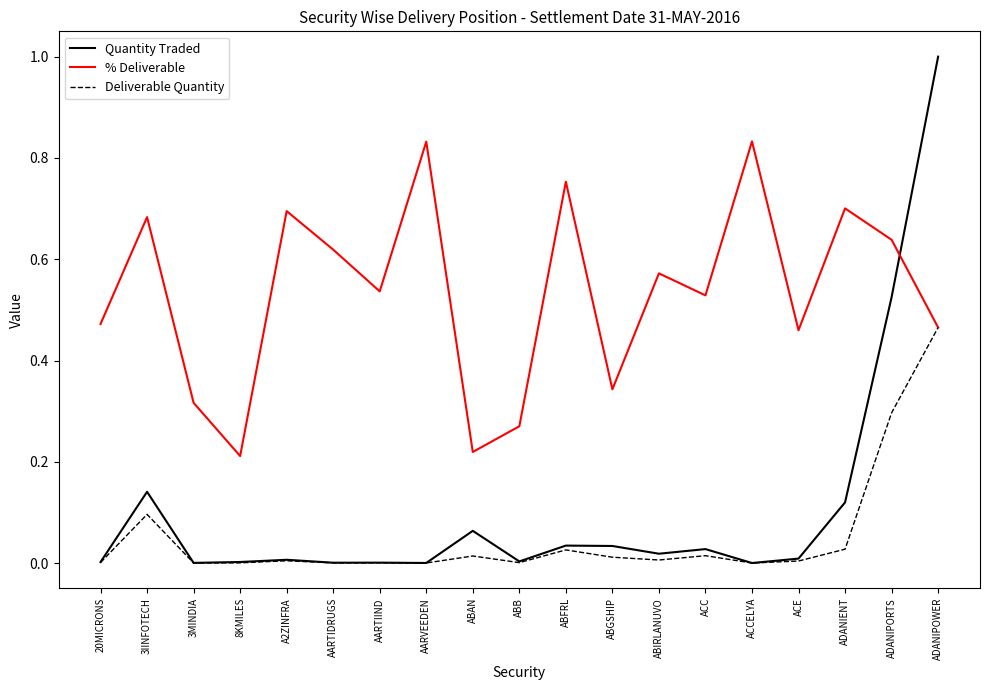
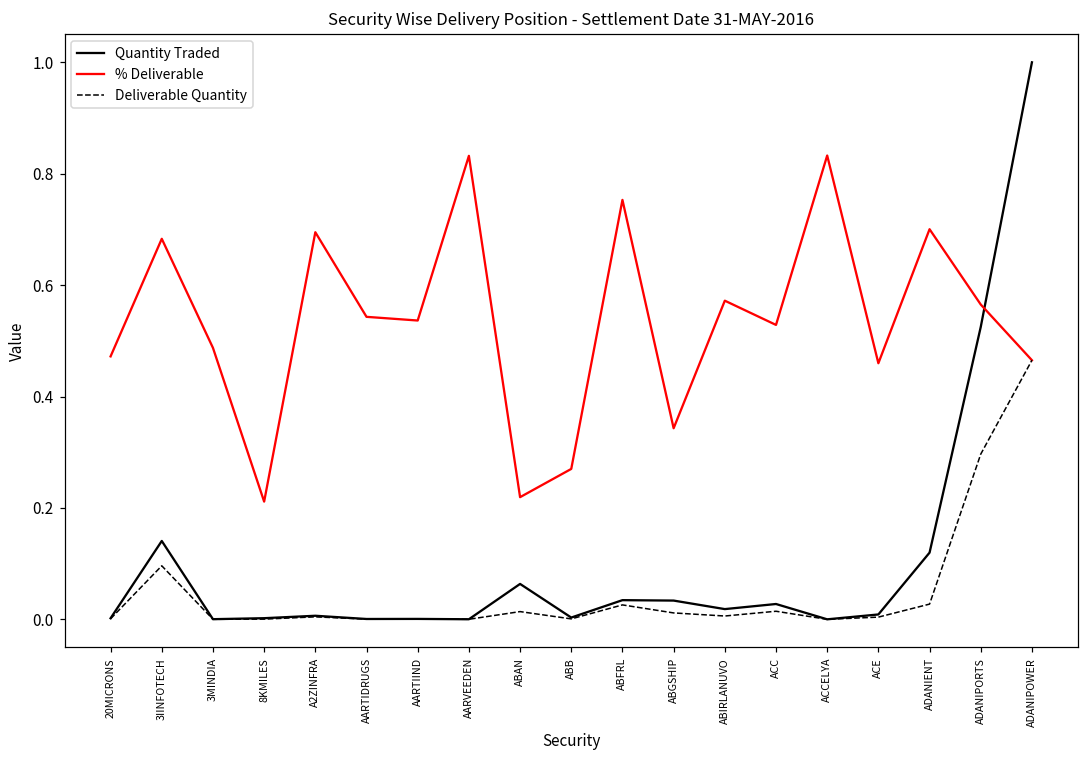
  {
    "% Deliverable": {
      "20MICRONS": 0.47,
      "3IINFOTECH": 0.68,
-     "3MINDIA": 0.32,
+     "3MINDIA": 0.49,
      "8KMILES": 0.21,
      "A2ZINFRA": 0.70,
-     "AARTIDRUGS": 0.62,
+     "AARTIDRUGS": 0.54,
      "AARTIIND": 0.54,
      "AARVEEDEN": 0.83,
      "ABAN": 0.22,
      "ABB": 0.27,
      "ABFRL": 0.75,
      "ABGSHIP": 0.34,
      "ABIRLANUVO": 0.57,
      "ACC": 0.53,
      "ACCELYA": 0.83,
      "ACE": 0.46,
      "ADANIENT": 0.70,
-     "ADANIPORTS": 0.64
+     "ADANIPORTS": 0.57
    }
  }
